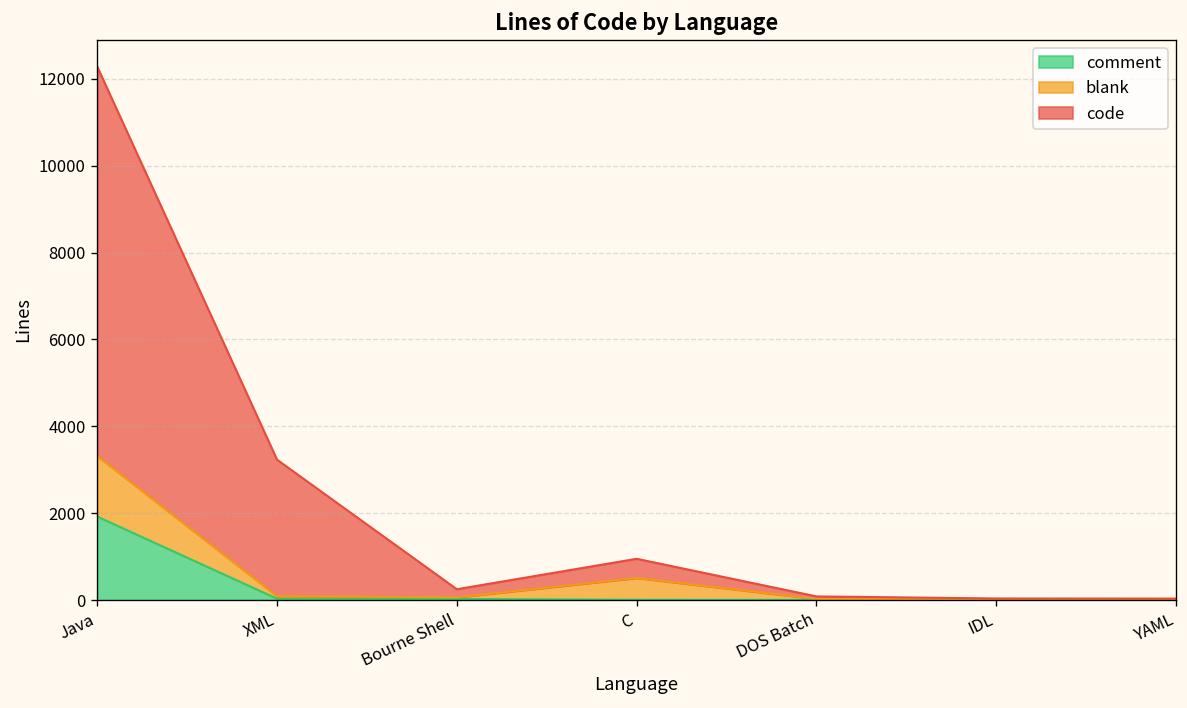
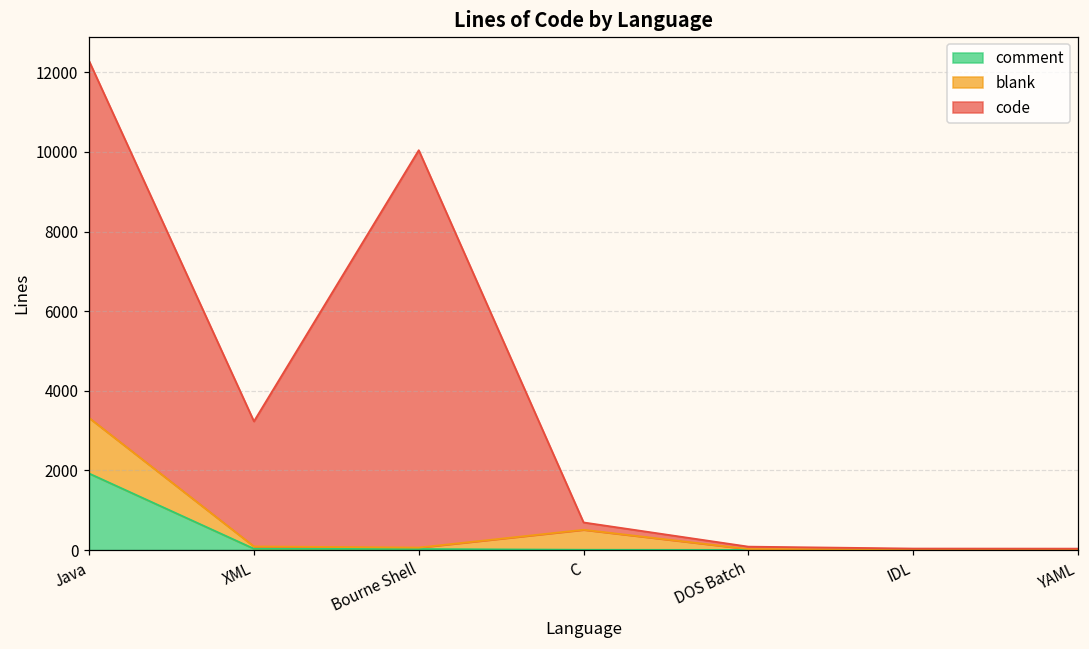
  {
    "comment": {
      "Java": 1900,
      "C": 0
    },
    "blank": {
      "Java": 1400,
      "C": 500
    },
    "code": {
      "Java": 9000,
      "XML": 3100,
-     "Bourne Shell": 200,
-     "C": 400
+     "Bourne Shell": 10000,
+     "C": 200
    }
  }
